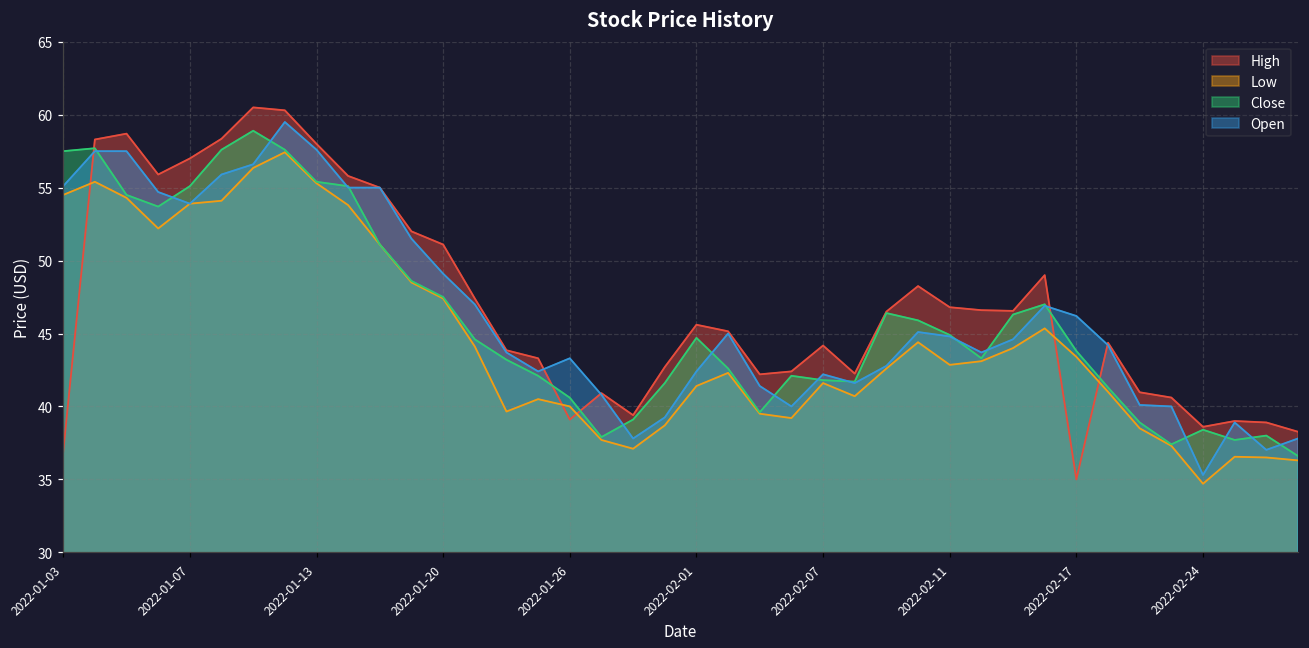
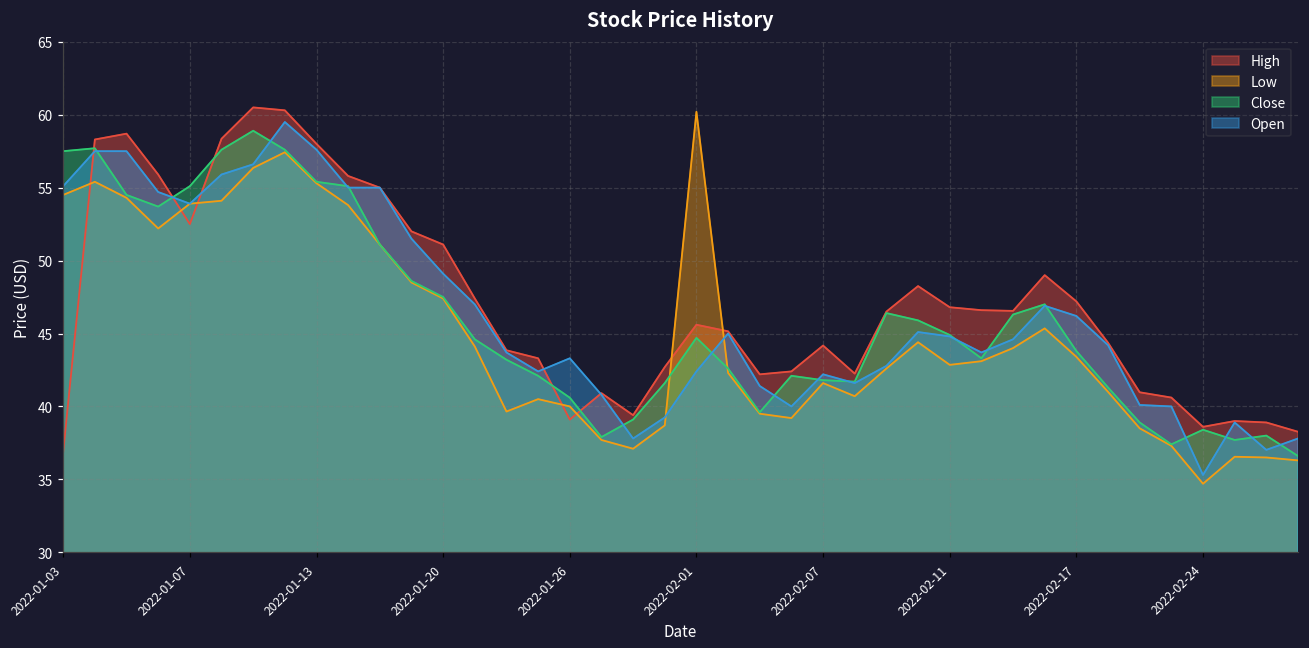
  {
    "High": {
      "2022-01-03": 36.9,
-     "2022-01-07": 57.0,
+     "2022-01-07": 52.5,
      "2022-01-13": 58.0,
      "2022-01-20": 51.1,
      "2022-01-26": 39.1,
      "2022-02-01": 45.6,
      "2022-02-07": 44.2,
      "2022-02-11": 46.8,
-     "2022-02-17": 35.0,
+     "2022-02-17": 47.2,
      "2022-02-24": 38.6
    },
    "Low": {
      "2022-01-03": 54.5,
      "2022-01-26": 40.0,
-     "2022-02-01": 41.4,
+     "2022-02-01": 60.2,
      "2022-02-07": 41.6,
      "2022-02-11": 42.9,
      "2022-02-17": 43.4,
      "2022-02-24": 34.7
    },
    "Close": {
      "2022-01-03": 57.5,
      "2022-01-07": 55.1,
      "2022-01-26": 40.6,
      "2022-02-01": 44.7,
      "2022-02-07": 41.8,
      "2022-02-17": 43.8,
      "2022-02-24": 38.4
    },
    "Open": {
      "2022-01-03": 55.1,
      "2022-01-13": 57.6,
      "2022-01-20": 49.1,
      "2022-01-26": 43.3,
      "2022-02-01": 42.4,
      "2022-02-07": 42.2,
      "2022-02-17": 46.2,
      "2022-02-24": 35.3
    }
  }
